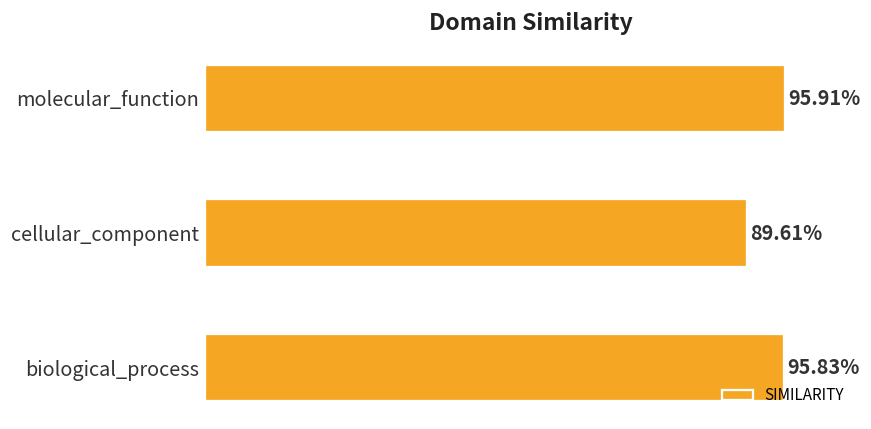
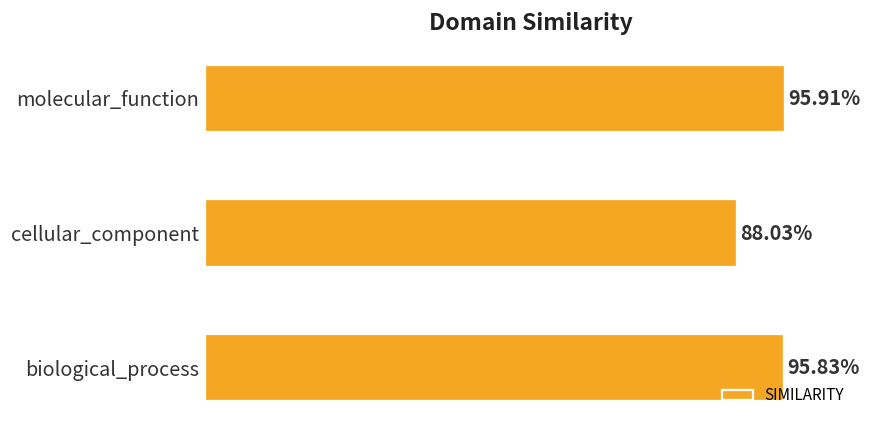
  {
    "molecular_function": "95.91%",
-   "cellular_component": "89.61%",
+   "cellular_component": "88.03%",
    "biological_process": "95.83%"
  }
